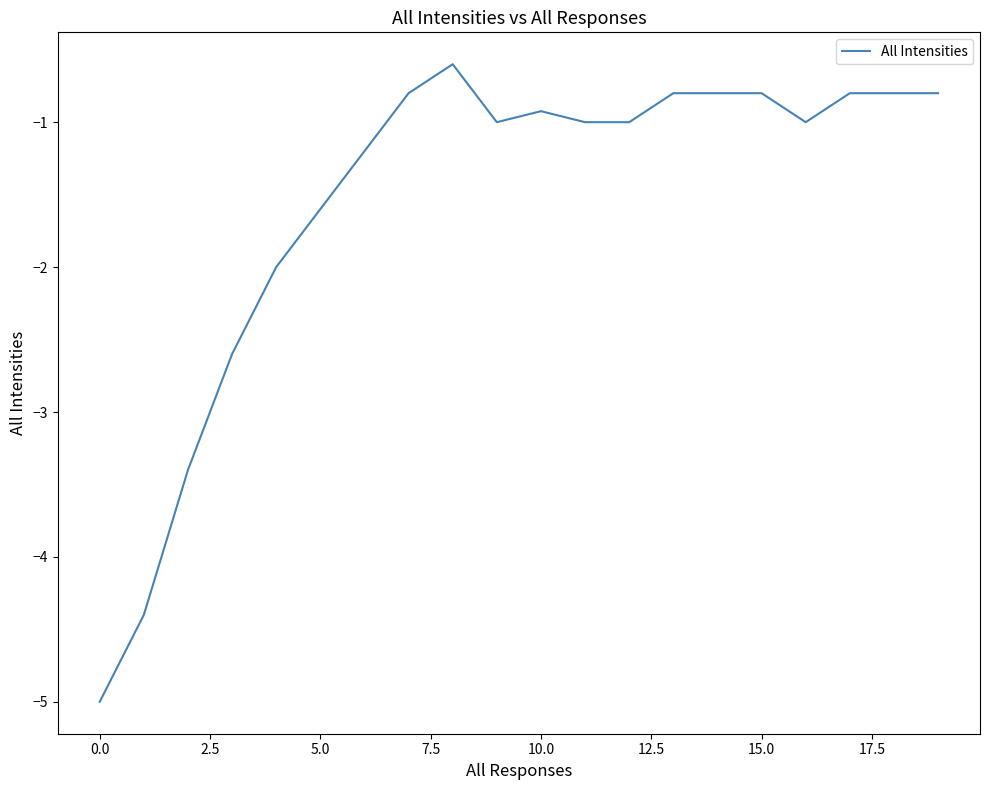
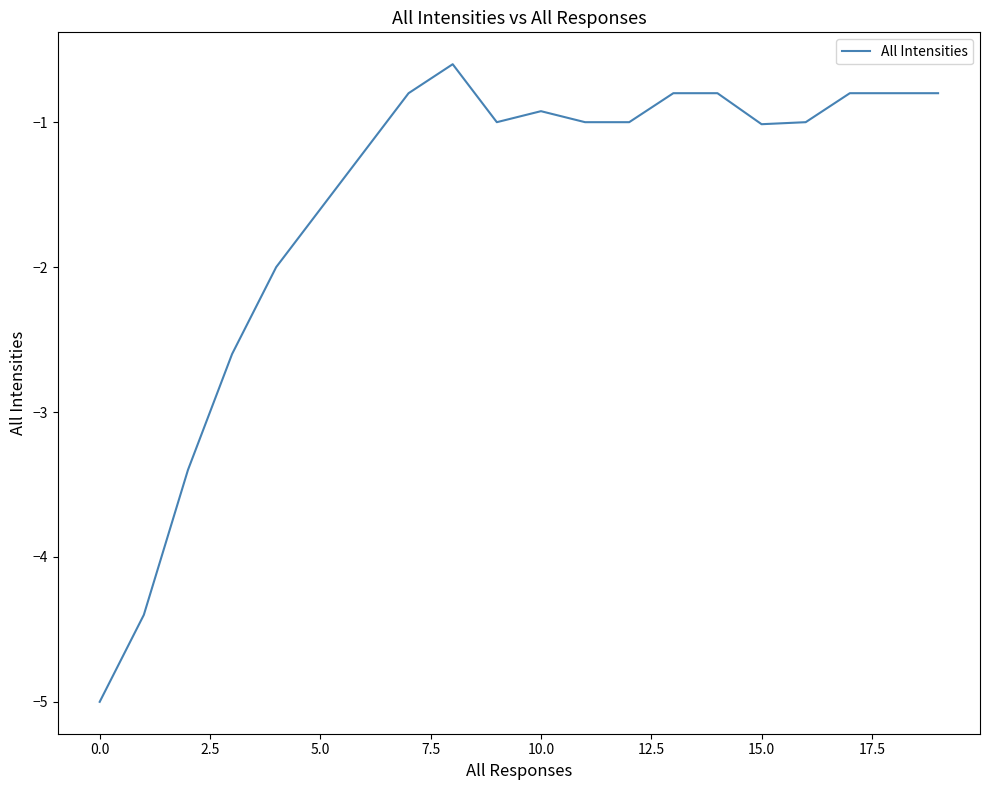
  {
    "0.0": -5.00,
    "5.0": -1.60,
    "10.0": -0.92,
-   "15.0": -0.80
+   "15.0": -1.01
  }
